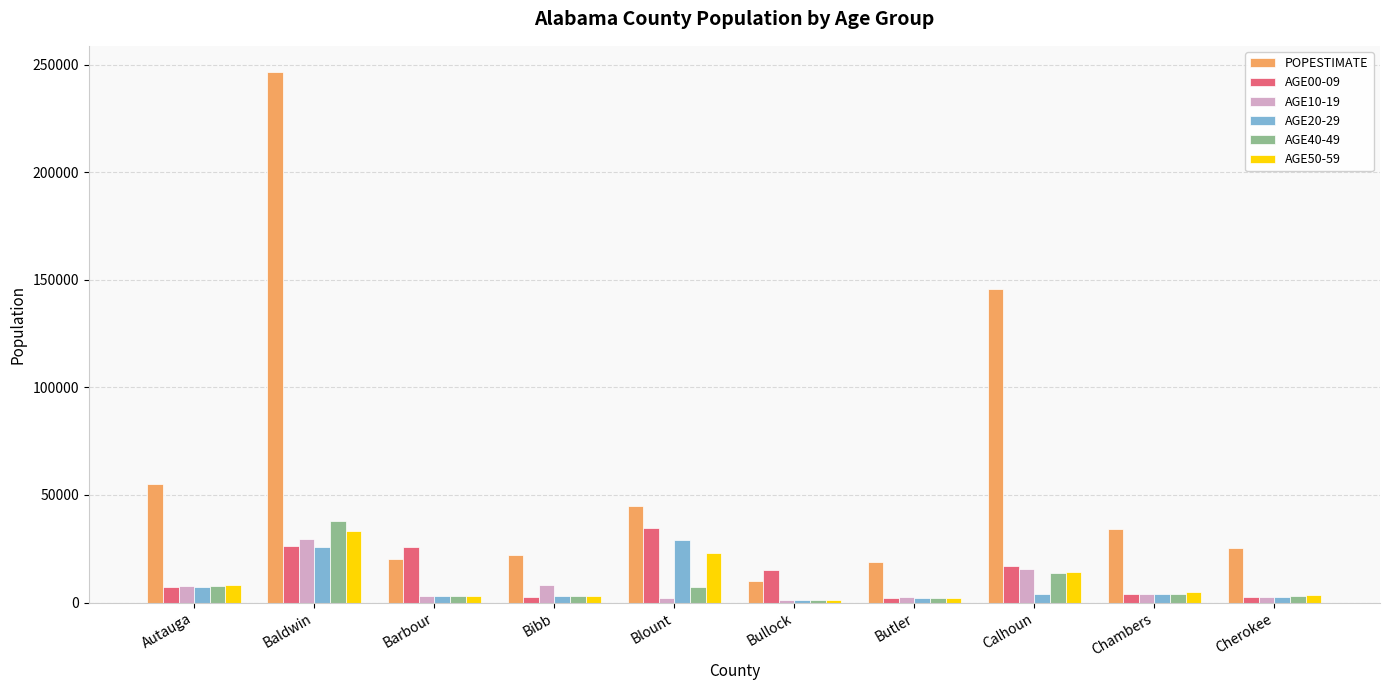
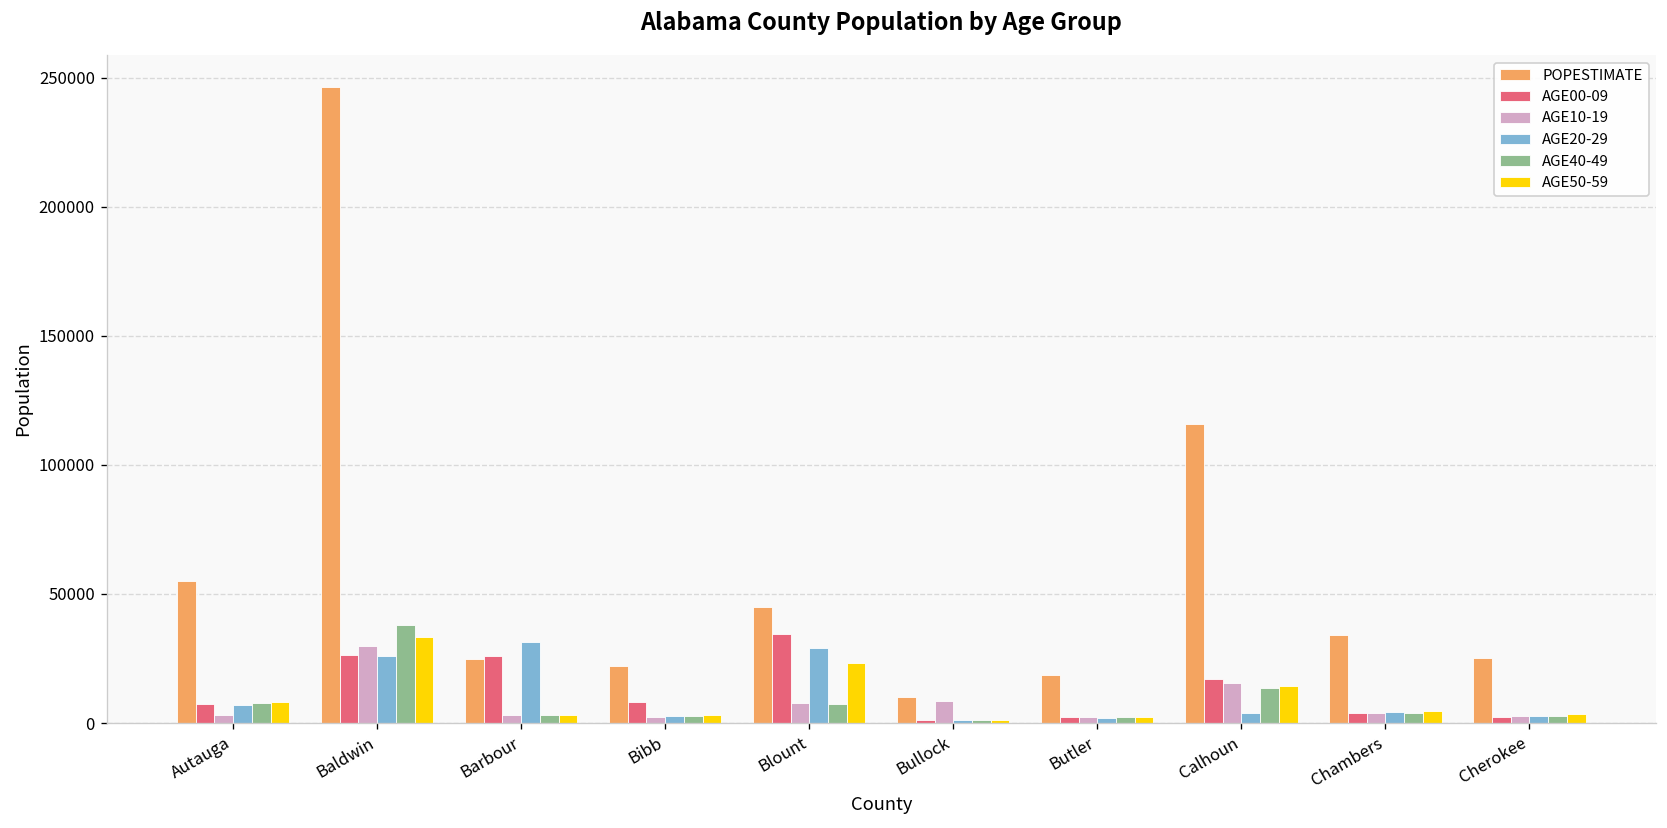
  {
    "POPESTIMATE": {
      "Autauga": 55000,
      "Baldwin": 246000,
-     "Barbour": 20000,
+     "Barbour": 25000,
      "Bibb": 22000,
      "Blount": 45000,
      "Bullock": 10000,
      "Butler": 19000,
-     "Calhoun": 146000,
+     "Calhoun": 116000,
      "Chambers": 34000,
      "Cherokee": 25000
    },
    "AGE00-09": {
      "Autauga": 7000,
      "Baldwin": 26000,
      "Barbour": 26000,
-     "Bibb": 2000,
+     "Bibb": 8000,
      "Blount": 34000,
-     "Bullock": 15000,
+     "Bullock": 1000,
      "Butler": 2000,
      "Calhoun": 17000,
      "Chambers": 4000,
      "Cherokee": 2000
    },
    "AGE10-19": {
-     "Autauga": 8000,
+     "Autauga": 3000,
      "Baldwin": 30000,
      "Barbour": 3000,
-     "Bibb": 8000,
-     "Blount": 2000,
-     "Bullock": 1000,
+     "Bibb": 2000,
+     "Blount": 8000,
+     "Bullock": 9000,
      "Butler": 2000,
      "Calhoun": 15000,
      "Chambers": 4000,
      "Cherokee": 3000
    },
    "AGE20-29": {
      "Autauga": 7000,
      "Baldwin": 26000,
-     "Barbour": 3000,
+     "Barbour": 31000,
      "Bibb": 3000,
      "Blount": 29000,
      "Bullock": 1000,
      "Butler": 2000,
      "Calhoun": 4000,
      "Chambers": 4000,
      "Cherokee": 3000
    },
    "AGE40-49": {
      "Autauga": 8000,
      "Baldwin": 38000,
      "Barbour": 3000,
      "Bibb": 3000,
      "Blount": 7000,
      "Bullock": 1000,
      "Butler": 2000,
      "Calhoun": 14000,
      "Chambers": 4000,
      "Cherokee": 3000
    },
    "AGE50-59": {
      "Autauga": 8000,
      "Baldwin": 33000,
      "Barbour": 3000,
      "Bibb": 3000,
      "Blount": 23000,
      "Bullock": 1000,
      "Butler": 2000,
      "Calhoun": 14000,
      "Chambers": 5000,
      "Cherokee": 4000
    }
  }
